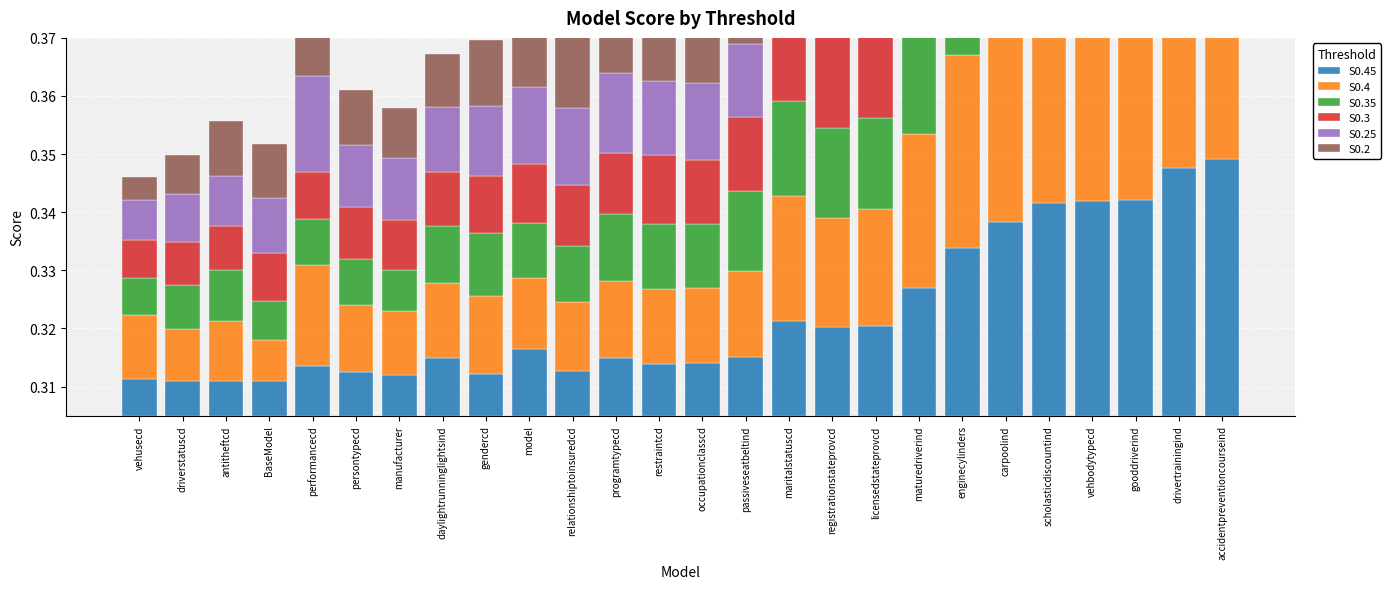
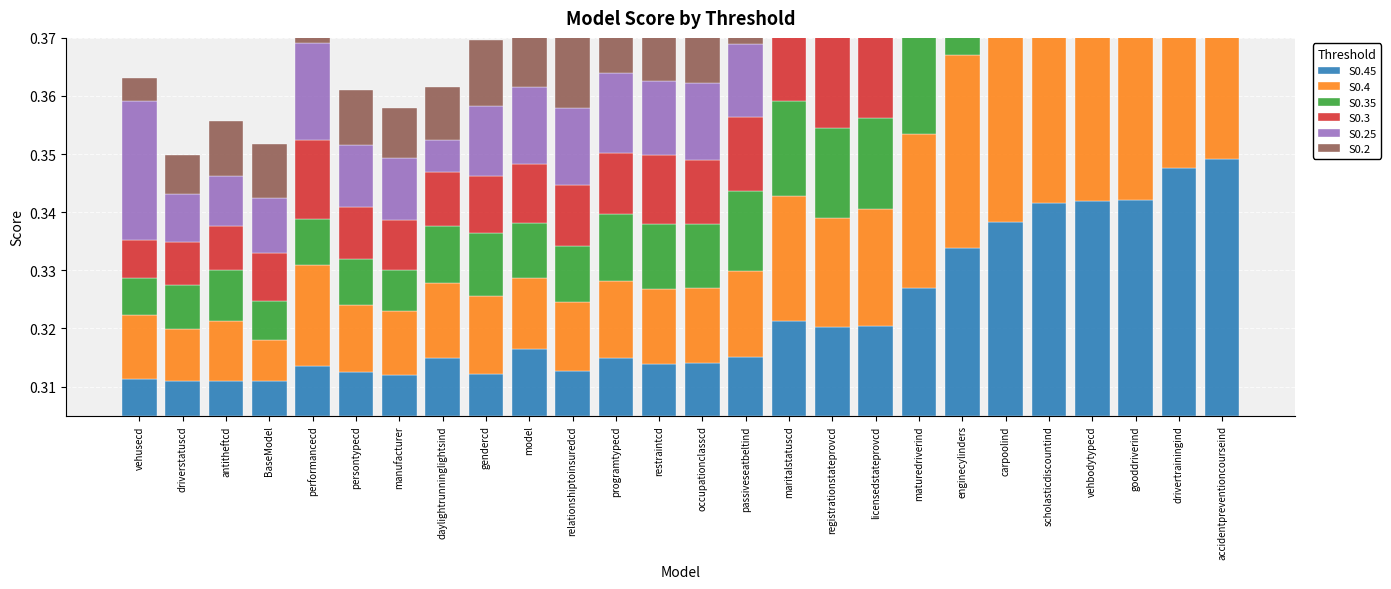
  {
    "S0.45": {
      "vehusecd": 0.311,
      "driverstatuscd": 0.311,
      "antitheftcd": 0.311,
      "BaseModel": 0.311,
      "performancecd": 0.313,
      "persontypecd": 0.313,
      "manufacturer": 0.312,
      "daylightrunninglightsind": 0.315,
      "gendercd": 0.312,
      "model": 0.316,
      "relationshiptoinsuredcd": 0.313,
      "programtypecd": 0.315,
      "restraintcd": 0.314,
      "occupationclasscd": 0.314,
      "passiveseatbeltind": 0.315,
      "maritalstatuscd": 0.321,
      "registrationstateprovcd": 0.320,
      "licensedstateprovcd": 0.320,
      "maturedriverind": 0.327,
      "enginecylinders": 0.334,
      "carpoolind": 0.338,
      "scholasticdiscountind": 0.342,
      "vehbodytypecd": 0.342,
      "gooddriverind": 0.342,
      "drivertrainingind": 0.348,
      "accidentpreventioncourseind": 0.349
    },
    "S0.4": {
      "vehusecd": 0.011,
      "driverstatuscd": 0.009,
      "antitheftcd": 0.010,
      "BaseModel": 0.007,
      "performancecd": 0.017,
      "persontypecd": 0.011,
      "manufacturer": 0.011,
      "daylightrunninglightsind": 0.013,
      "gendercd": 0.013,
      "model": 0.012,
      "relationshiptoinsuredcd": 0.012,
      "programtypecd": 0.013,
      "restraintcd": 0.013,
      "occupationclasscd": 0.013,
      "passiveseatbeltind": 0.015,
      "maritalstatuscd": 0.021,
      "registrationstateprovcd": 0.019,
      "licensedstateprovcd": 0.020,
      "maturedriverind": 0.026,
      "enginecylinders": 0.033
    },
    "S0.35": {
      "vehusecd": 0.007,
      "driverstatuscd": 0.007,
      "antitheftcd": 0.009,
      "BaseModel": 0.007,
      "performancecd": 0.008,
      "persontypecd": 0.008,
      "manufacturer": 0.007,
      "daylightrunninglightsind": 0.010,
      "gendercd": 0.011,
      "model": 0.009,
      "relationshiptoinsuredcd": 0.010,
      "programtypecd": 0.012,
      "restraintcd": 0.011,
      "occupationclasscd": 0.011,
      "passiveseatbeltind": 0.014,
      "maritalstatuscd": 0.016,
      "registrationstateprovcd": 0.016,
      "licensedstateprovcd": 0.016
    },
    "S0.3": {
      "vehusecd": 0.007,
      "driverstatuscd": 0.008,
      "antitheftcd": 0.008,
      "BaseModel": 0.008,
-     "performancecd": 0.008,
+     "performancecd": 0.014,
      "persontypecd": 0.009,
      "manufacturer": 0.009,
      "daylightrunninglightsind": 0.009,
      "gendercd": 0.010,
      "model": 0.010,
      "relationshiptoinsuredcd": 0.010,
      "programtypecd": 0.011,
      "restraintcd": 0.012,
      "occupationclasscd": 0.011,
      "passiveseatbeltind": 0.013
    },
    "S0.25": {
-     "vehusecd": 0.007,
+     "vehusecd": 0.024,
      "driverstatuscd": 0.008,
      "antitheftcd": 0.009,
      "BaseModel": 0.009,
      "performancecd": 0.017,
      "persontypecd": 0.011,
      "manufacturer": 0.011,
-     "daylightrunninglightsind": 0.011,
+     "daylightrunninglightsind": 0.006,
      "gendercd": 0.012,
      "model": 0.013,
      "relationshiptoinsuredcd": 0.013,
      "programtypecd": 0.014,
      "restraintcd": 0.013,
      "occupationclasscd": 0.013,
      "passiveseatbeltind": 0.013
    },
    "S0.2": {
      "vehusecd": 0.004,
      "driverstatuscd": 0.007,
      "antitheftcd": 0.009,
      "BaseModel": 0.009,
      "persontypecd": 0.009,
      "manufacturer": 0.009,
      "daylightrunninglightsind": 0.009,
      "gendercd": 0.011
    }
  }
